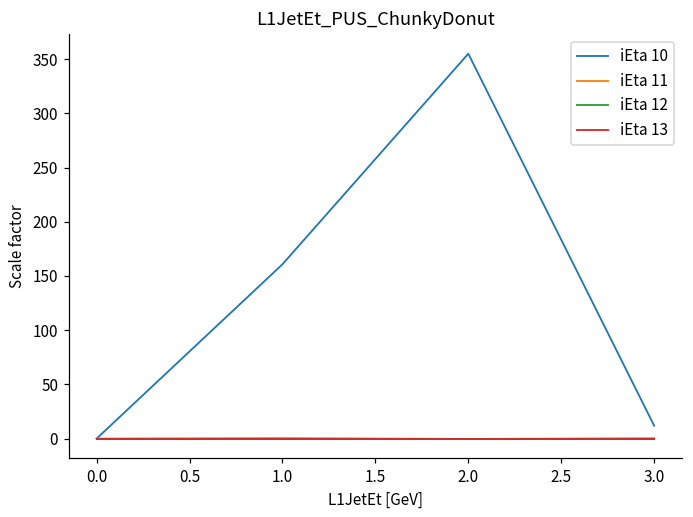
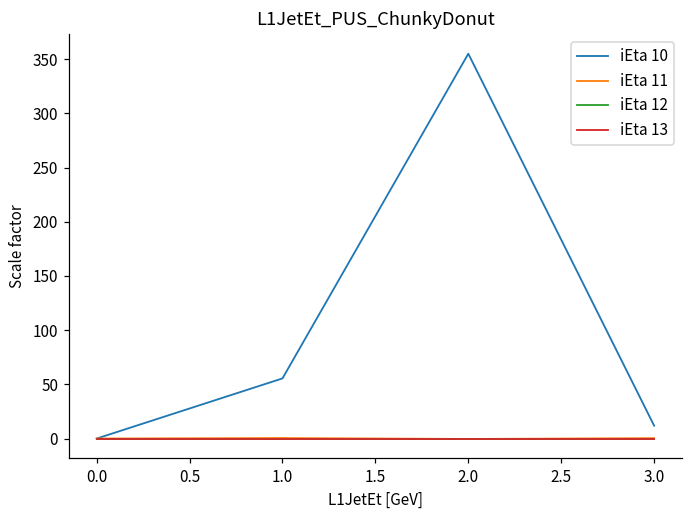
  {
    "iEta 10": {
-     "1.0": 160,
+     "1.0": 60,
      "2.0": 360,
      "3.0": 10
    }
  }
